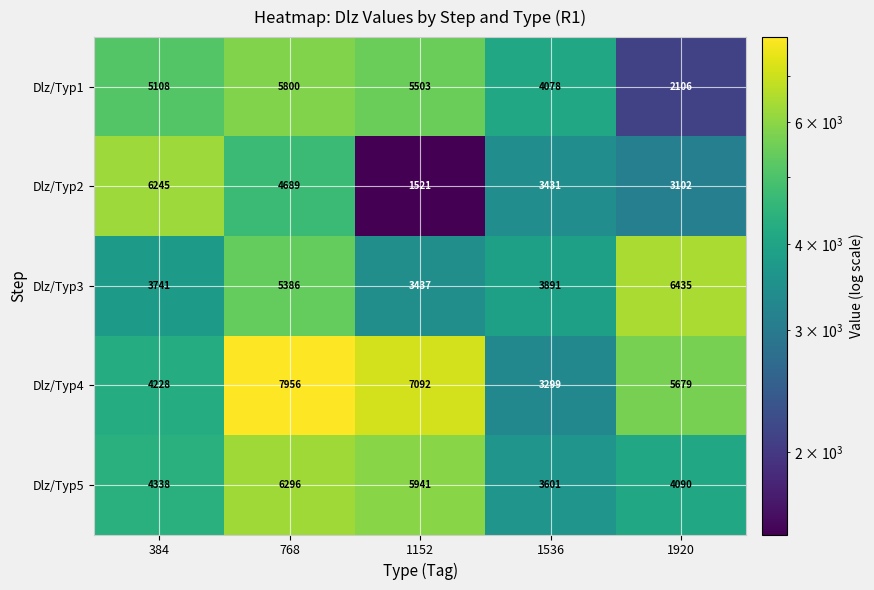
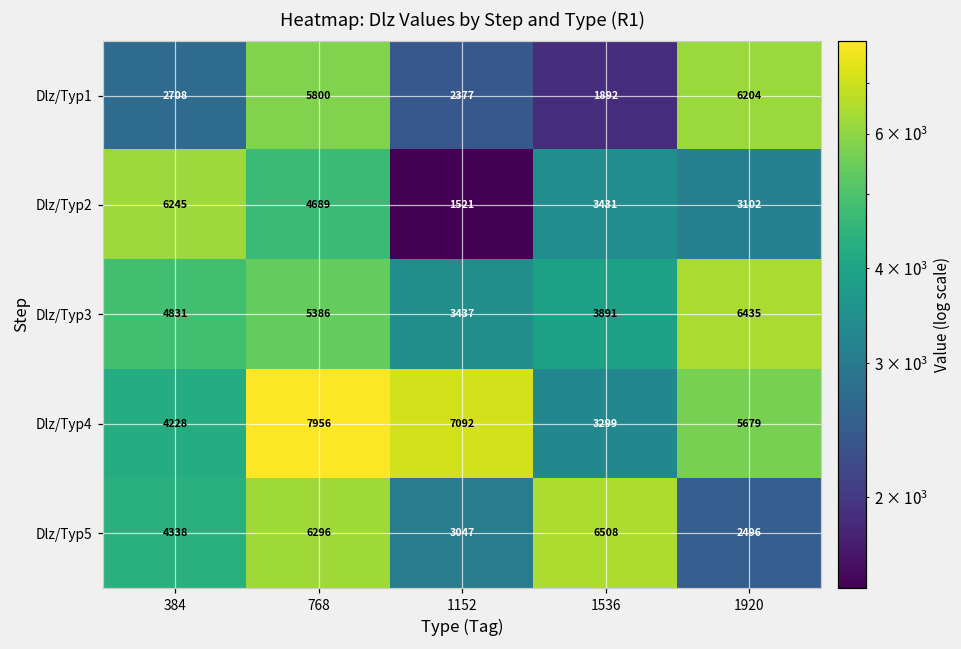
  {
    "Dlz/Typ1": {
-     "384": 5108,
+     "384": 2708,
      "768": 5800,
-     "1152": 5503,
-     "1536": 4078,
-     "1920": 2106
+     "1152": 2377,
+     "1536": 1892,
+     "1920": 6204
    },
    "Dlz/Typ2": {
      "384": 6245,
      "768": 4689,
      "1152": 1521,
      "1536": 3431,
      "1920": 3102
    },
    "Dlz/Typ3": {
-     "384": 3741,
+     "384": 4831,
      "768": 5386,
      "1152": 3437,
      "1536": 3891,
      "1920": 6435
    },
    "Dlz/Typ4": {
      "384": 4228,
      "768": 7956,
      "1152": 7092,
      "1536": 3299,
      "1920": 5679
    },
    "Dlz/Typ5": {
      "384": 4338,
      "768": 6296,
-     "1152": 5941,
-     "1536": 3601,
-     "1920": 4090
+     "1152": 3047,
+     "1536": 6508,
+     "1920": 2496
    }
  }
